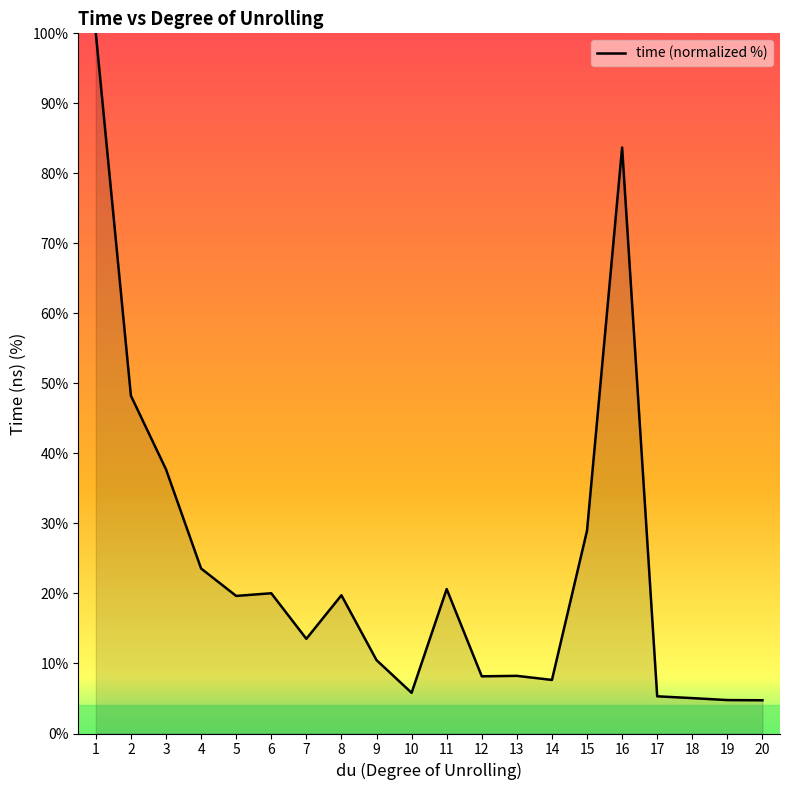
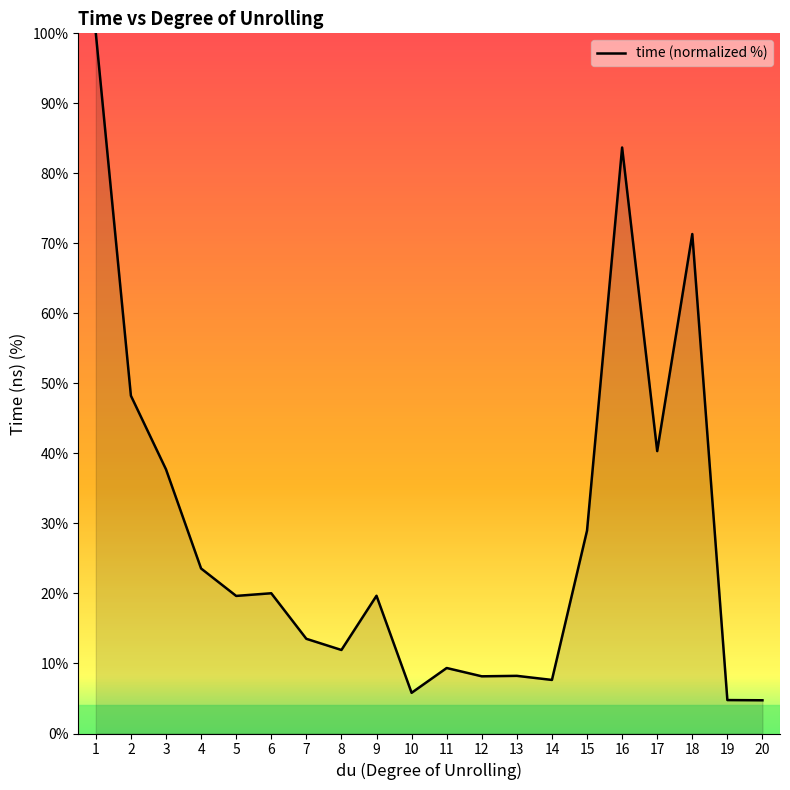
  {
    "1": "100%",
    "2": "48%",
    "3": "38%",
    "4": "24%",
    "5": "20%",
    "6": "20%",
    "7": "14%",
-   "8": "20%",
-   "9": "10%",
+   "8": "12%",
+   "9": "20%",
    "10": "6%",
-   "11": "21%",
+   "11": "9%",
    "12": "8%",
    "13": "8%",
    "14": "8%",
    "15": "29%",
    "16": "84%",
-   "17": "5%",
-   "18": "5%",
+   "17": "40%",
+   "18": "71%",
    "19": "5%",
    "20": "5%"
  }
